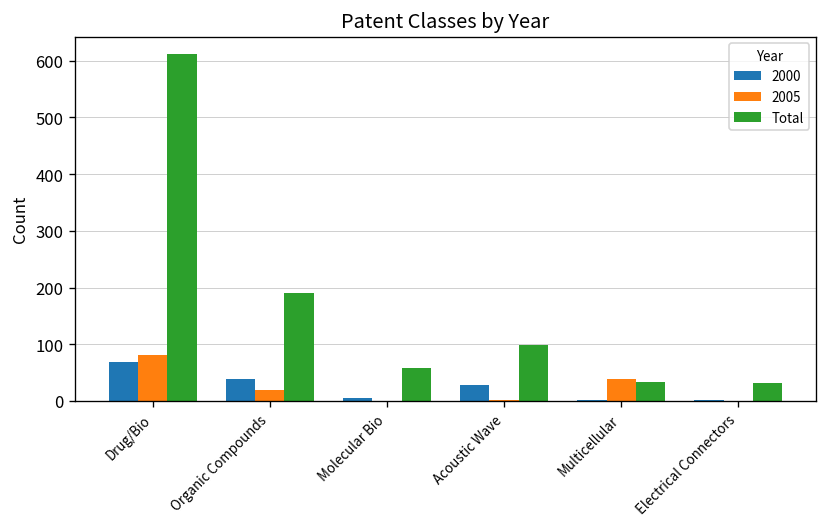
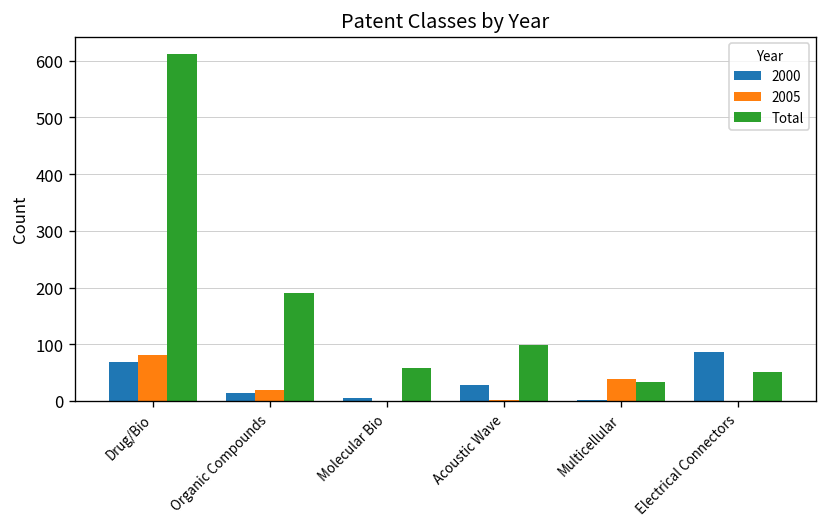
  {
    "2000": {
      "Drug/Bio": 70,
-     "Organic Compounds": 40,
+     "Organic Compounds": 10,
      "Molecular Bio": 10,
      "Acoustic Wave": 30,
-     "Electrical Connectors": 0
+     "Electrical Connectors": 90
    },
    "2005": {
      "Drug/Bio": 80,
      "Organic Compounds": 20,
      "Molecular Bio": 0,
      "Multicellular": 40,
      "Electrical Connectors": 0
    },
    "Total": {
      "Drug/Bio": 610,
      "Organic Compounds": 190,
      "Molecular Bio": 60,
      "Acoustic Wave": 100,
      "Multicellular": 30,
-     "Electrical Connectors": 30
+     "Electrical Connectors": 50
    }
  }
